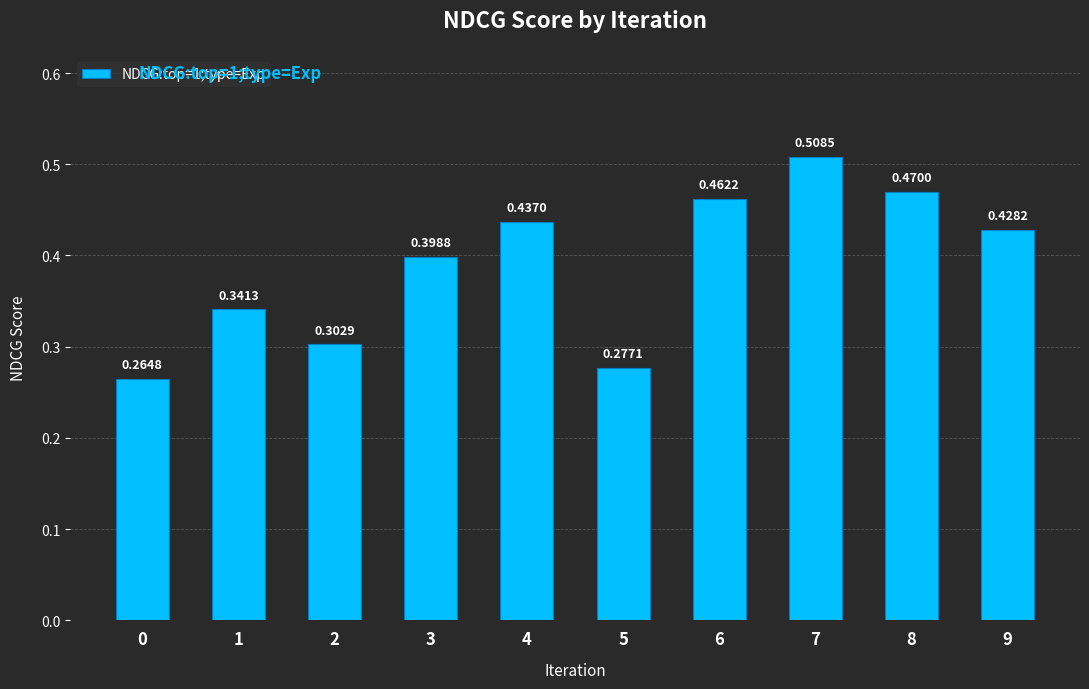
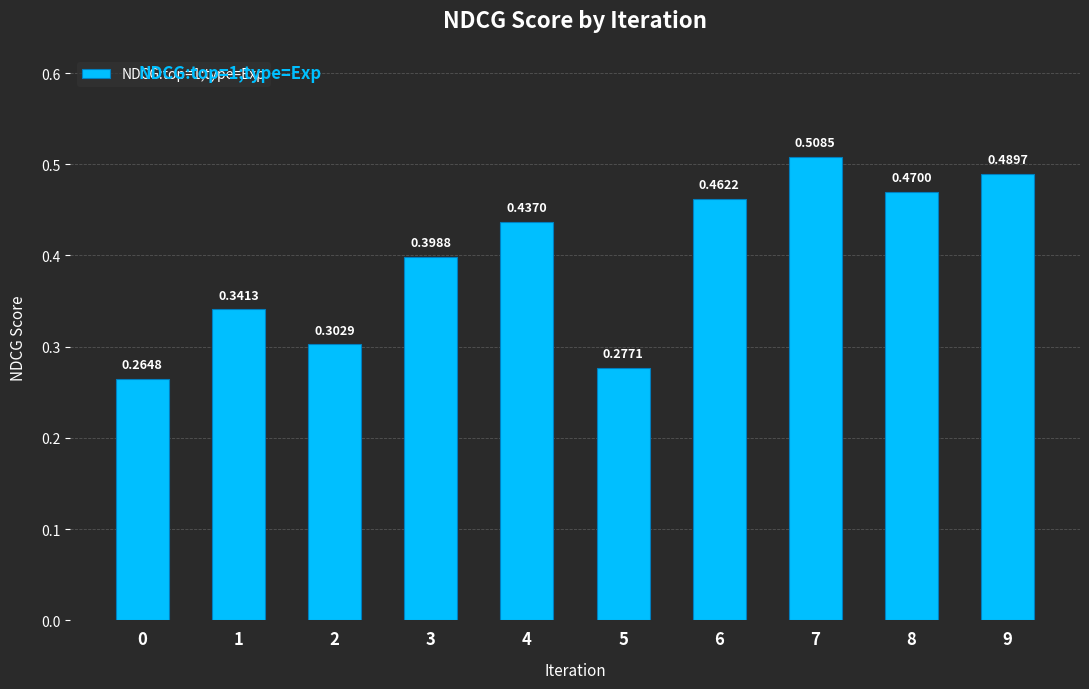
  {
    "0": 0.2648,
    "1": 0.3413,
    "2": 0.3029,
    "3": 0.3988,
    "4": 0.4370,
    "5": 0.2771,
    "6": 0.4622,
    "7": 0.5085,
    "8": 0.4700,
-   "9": 0.4282
+   "9": 0.4897
  }
